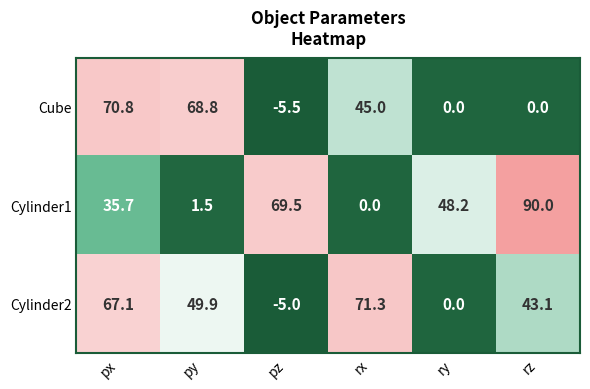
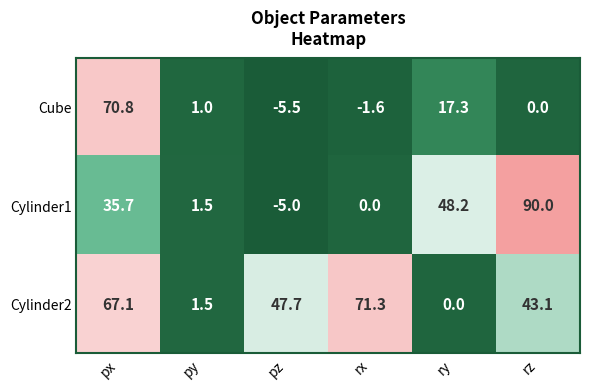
  {
    "Cube": {
      "px": 70.8,
-     "py": 68.8,
+     "py": 1.0,
      "pz": -5.5,
-     "rx": 45.0,
-     "ry": 0.0,
+     "rx": -1.6,
+     "ry": 17.3,
      "rz": 0.0
    },
    "Cylinder1": {
      "px": 35.7,
      "py": 1.5,
-     "pz": 69.5,
+     "pz": -5.0,
      "rx": 0.0,
      "ry": 48.2,
      "rz": 90.0
    },
    "Cylinder2": {
      "px": 67.1,
-     "py": 49.9,
-     "pz": -5.0,
+     "py": 1.5,
+     "pz": 47.7,
      "rx": 71.3,
      "ry": 0.0,
      "rz": 43.1
    }
  }
